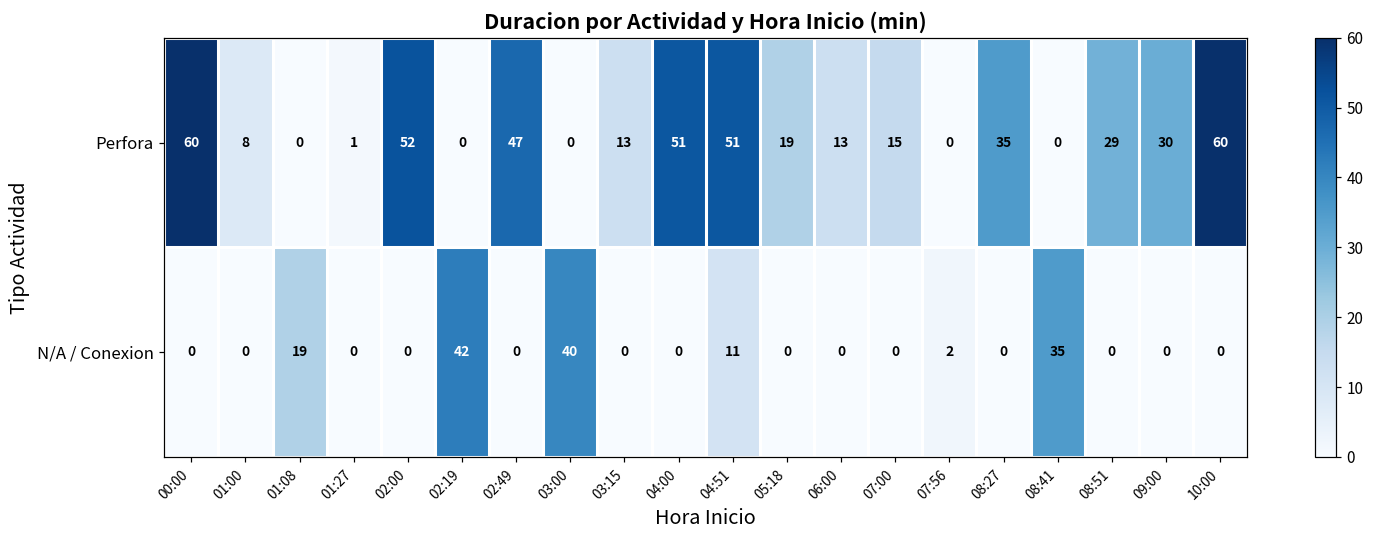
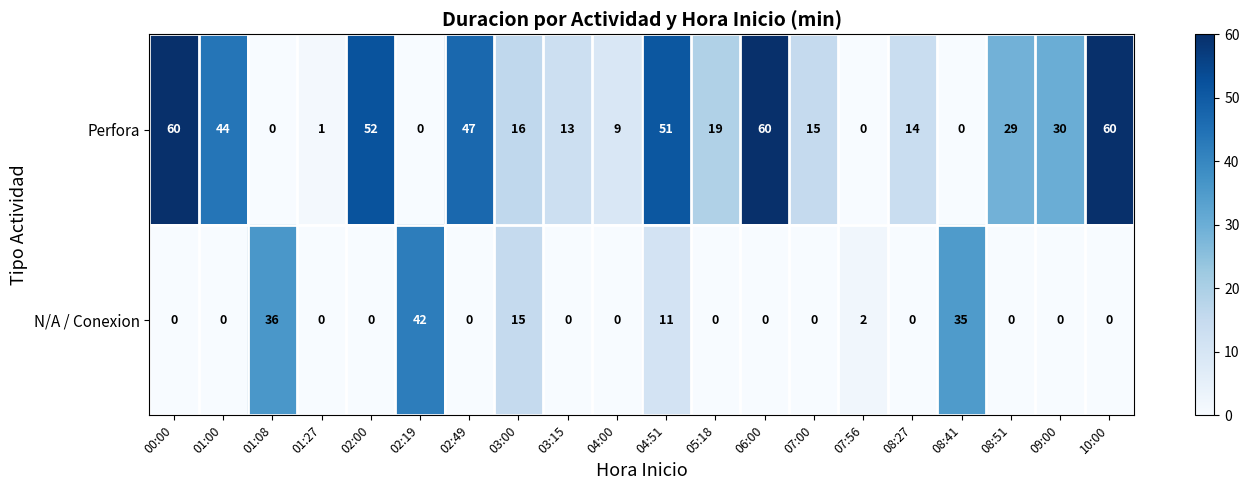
  {
    "Perfora": {
      "00:00": 60,
-     "01:00": 8,
+     "01:00": 44,
      "01:08": 0,
      "01:27": 1,
      "02:00": 52,
      "02:19": 0,
      "02:49": 47,
-     "03:00": 0,
+     "03:00": 16,
      "03:15": 13,
-     "04:00": 51,
+     "04:00": 9,
      "04:51": 51,
      "05:18": 19,
-     "06:00": 13,
+     "06:00": 60,
      "07:00": 15,
      "07:56": 0,
-     "08:27": 35,
+     "08:27": 14,
      "08:41": 0,
      "08:51": 29,
      "09:00": 30,
      "10:00": 60
    },
    "N/A / Conexion": {
      "00:00": 0,
      "01:00": 0,
-     "01:08": 19,
+     "01:08": 36,
      "01:27": 0,
      "02:00": 0,
      "02:19": 42,
      "02:49": 0,
-     "03:00": 40,
+     "03:00": 15,
      "03:15": 0,
      "04:00": 0,
      "04:51": 11,
      "05:18": 0,
      "06:00": 0,
      "07:00": 0,
      "07:56": 2,
      "08:27": 0,
      "08:41": 35,
      "08:51": 0,
      "09:00": 0,
      "10:00": 0
    }
  }
